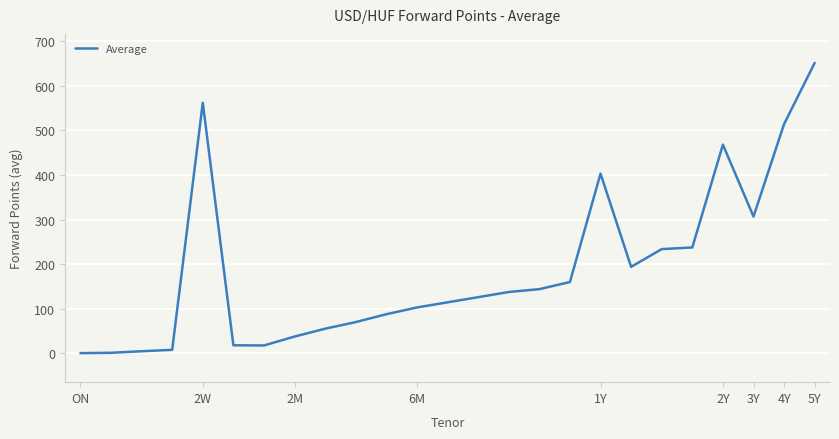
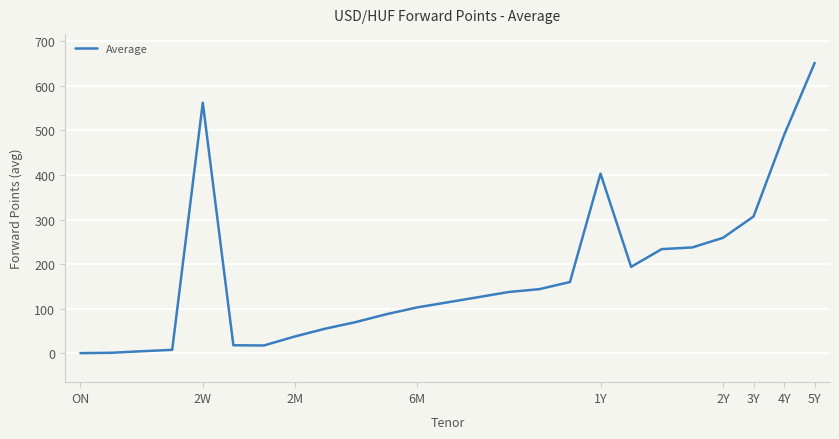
  {
    "ON": 0,
    "2W": 560,
    "2M": 40,
    "6M": 100,
    "1Y": 400,
-   "2Y": 470,
+   "2Y": 260,
    "3Y": 310,
-   "4Y": 510,
+   "4Y": 490,
    "5Y": 650
  }
